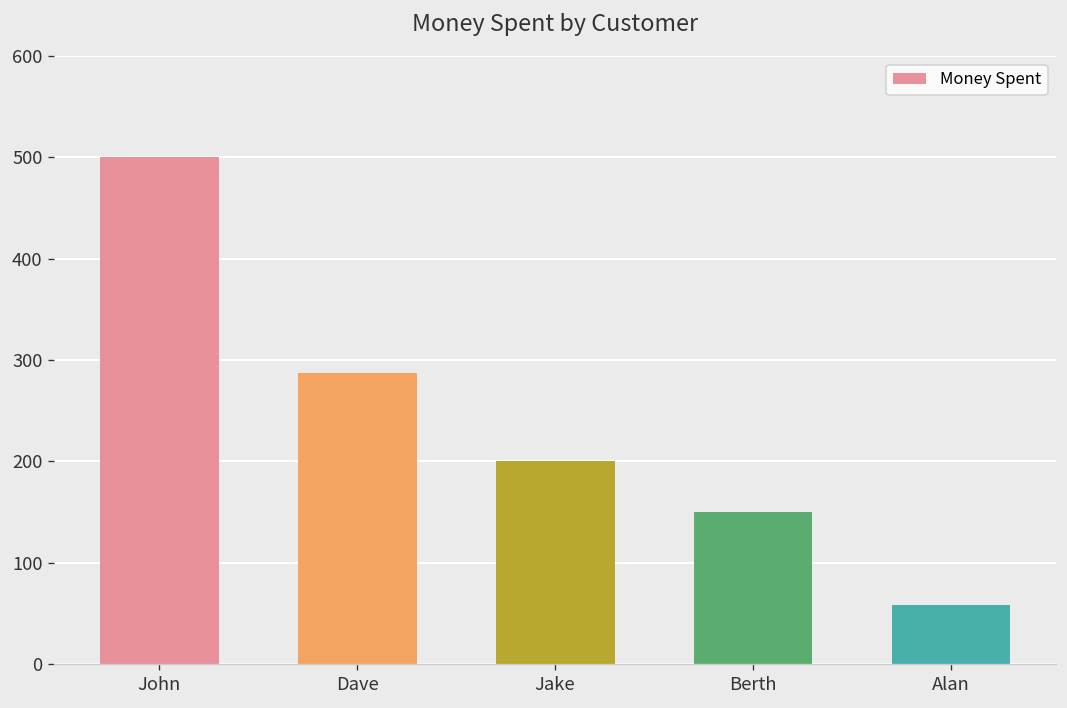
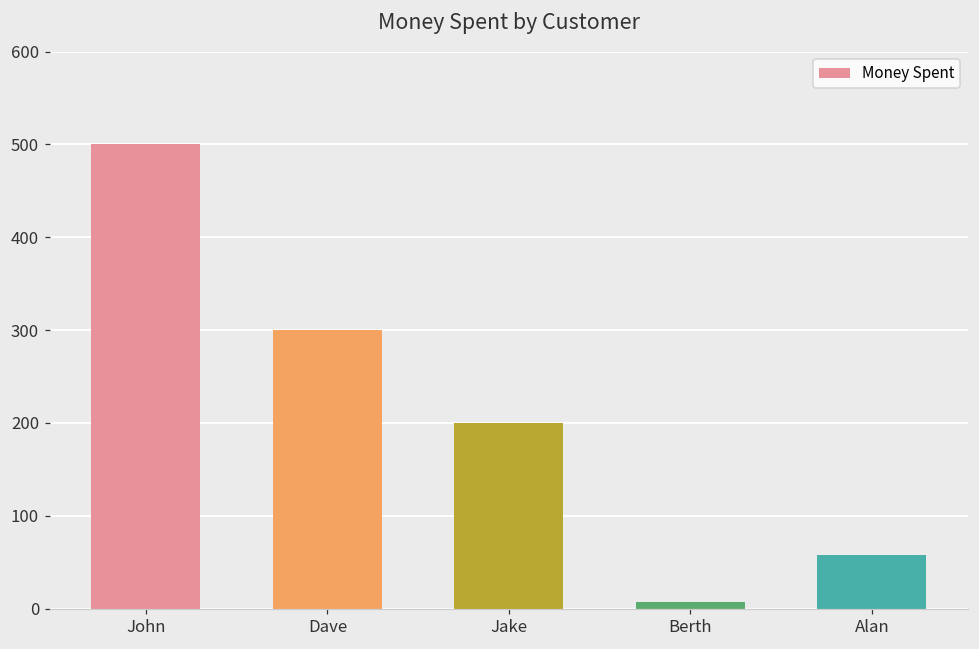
  {
    "John": 500,
-   "Dave": 290,
+   "Dave": 300,
    "Jake": 200,
-   "Berth": 150,
+   "Berth": 10,
    "Alan": 60
  }
